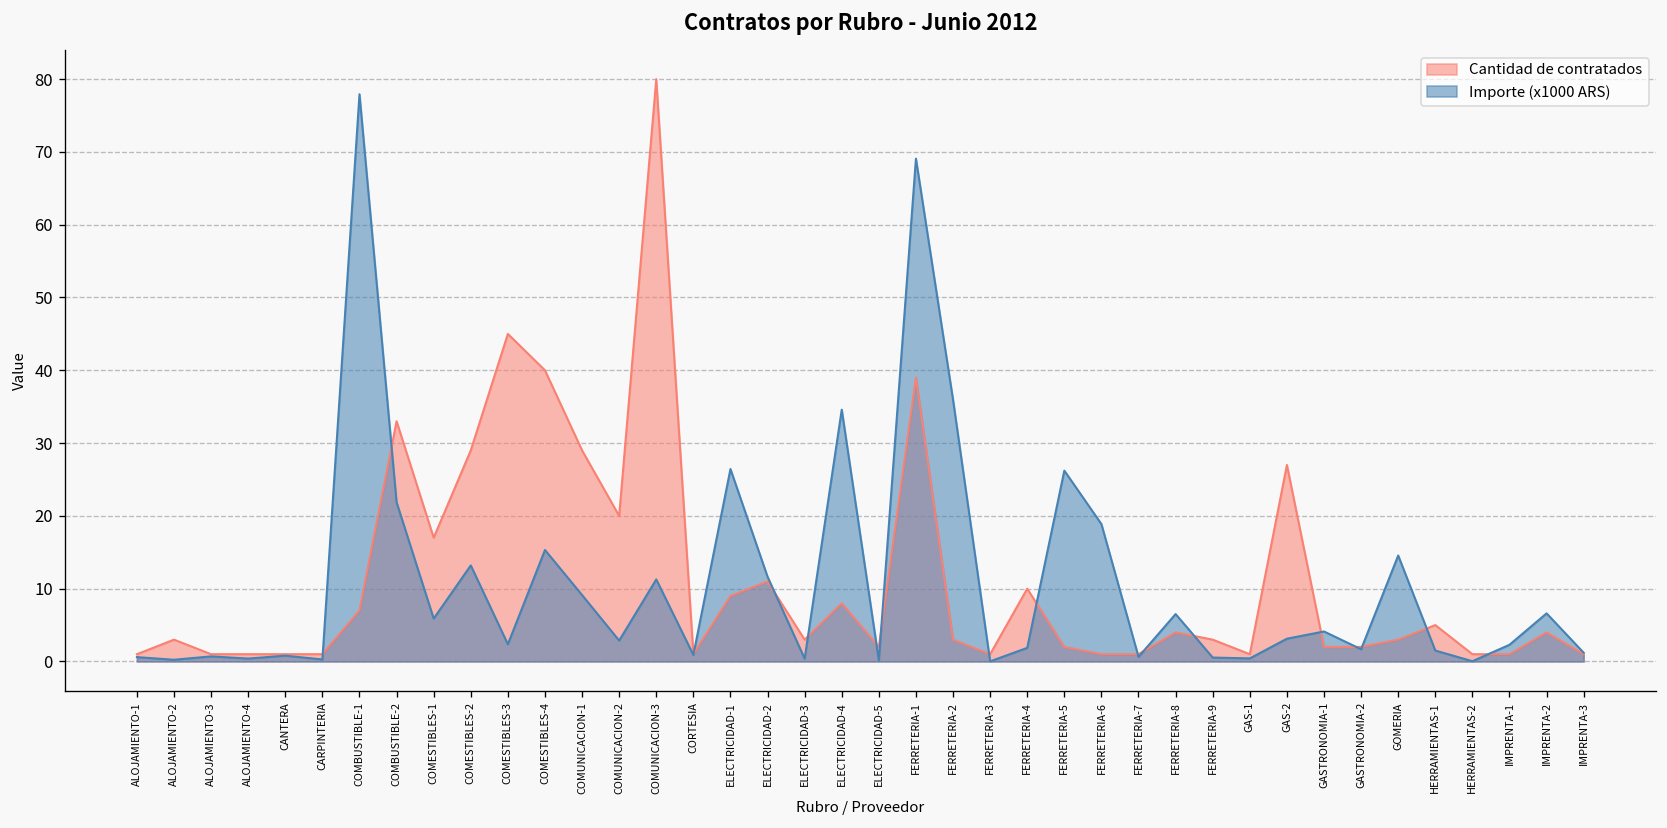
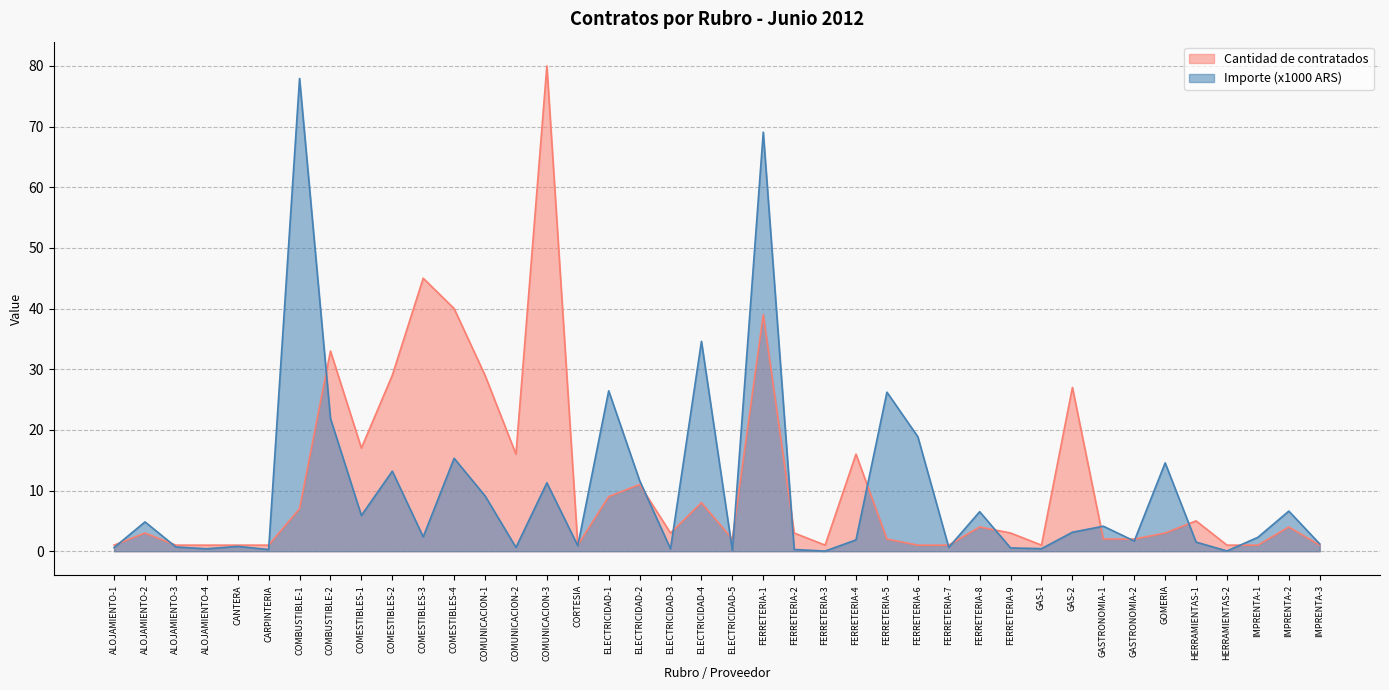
  {
    "Cantidad de contratados": {
      "ALOJAMIENTO-2": 3,
      "ALOJAMIENTO-4": 1,
      "CARPINTERIA": 1,
      "COMBUSTIBLE-1": 7,
      "COMBUSTIBLE-2": 33,
      "COMESTIBLES-1": 17,
      "COMESTIBLES-2": 29,
      "COMESTIBLES-3": 45,
      "COMESTIBLES-4": 40,
      "COMUNICACION-1": 29,
-     "COMUNICACION-2": 20,
+     "COMUNICACION-2": 16,
      "COMUNICACION-3": 80,
      "ELECTRICIDAD-1": 9,
      "ELECTRICIDAD-2": 11,
      "ELECTRICIDAD-3": 3,
      "ELECTRICIDAD-4": 8,
      "ELECTRICIDAD-5": 2,
      "FERRETERIA-1": 39,
      "FERRETERIA-2": 3,
      "FERRETERIA-3": 1,
-     "FERRETERIA-4": 10,
+     "FERRETERIA-4": 16,
      "FERRETERIA-5": 2,
      "FERRETERIA-6": 1,
      "FERRETERIA-8": 4,
      "FERRETERIA-9": 3,
      "GAS-1": 1,
      "GAS-2": 27,
      "GASTRONOMIA-1": 2,
      "GOMERIA": 3,
      "HERRAMIENTAS-1": 5,
      "HERRAMIENTAS-2": 1,
      "IMPRENTA-1": 1,
      "IMPRENTA-2": 4
    },
    "Importe (x1000 ARS)": {
-     "ALOJAMIENTO-2": 0,
+     "ALOJAMIENTO-2": 5,
      "ALOJAMIENTO-4": 0,
      "CARPINTERIA": 0,
      "COMBUSTIBLE-1": 78,
      "COMBUSTIBLE-2": 22,
      "COMESTIBLES-1": 6,
      "COMESTIBLES-2": 13,
      "COMESTIBLES-3": 2,
      "COMESTIBLES-4": 15,
      "COMUNICACION-1": 9,
-     "COMUNICACION-2": 3,
+     "COMUNICACION-2": 1,
      "COMUNICACION-3": 11,
      "ELECTRICIDAD-1": 26,
      "ELECTRICIDAD-2": 12,
      "ELECTRICIDAD-3": 0,
      "ELECTRICIDAD-4": 35,
      "ELECTRICIDAD-5": 0,
      "FERRETERIA-1": 69,
-     "FERRETERIA-2": 36,
+     "FERRETERIA-2": 0,
      "FERRETERIA-3": 0,
      "FERRETERIA-4": 2,
      "FERRETERIA-5": 26,
      "FERRETERIA-6": 19,
      "FERRETERIA-8": 7,
      "FERRETERIA-9": 1,
      "GAS-1": 0,
      "GAS-2": 3,
      "GASTRONOMIA-1": 4,
      "GOMERIA": 15,
      "HERRAMIENTAS-1": 2,
      "HERRAMIENTAS-2": 0,
      "IMPRENTA-1": 2,
      "IMPRENTA-2": 7
    }
  }
